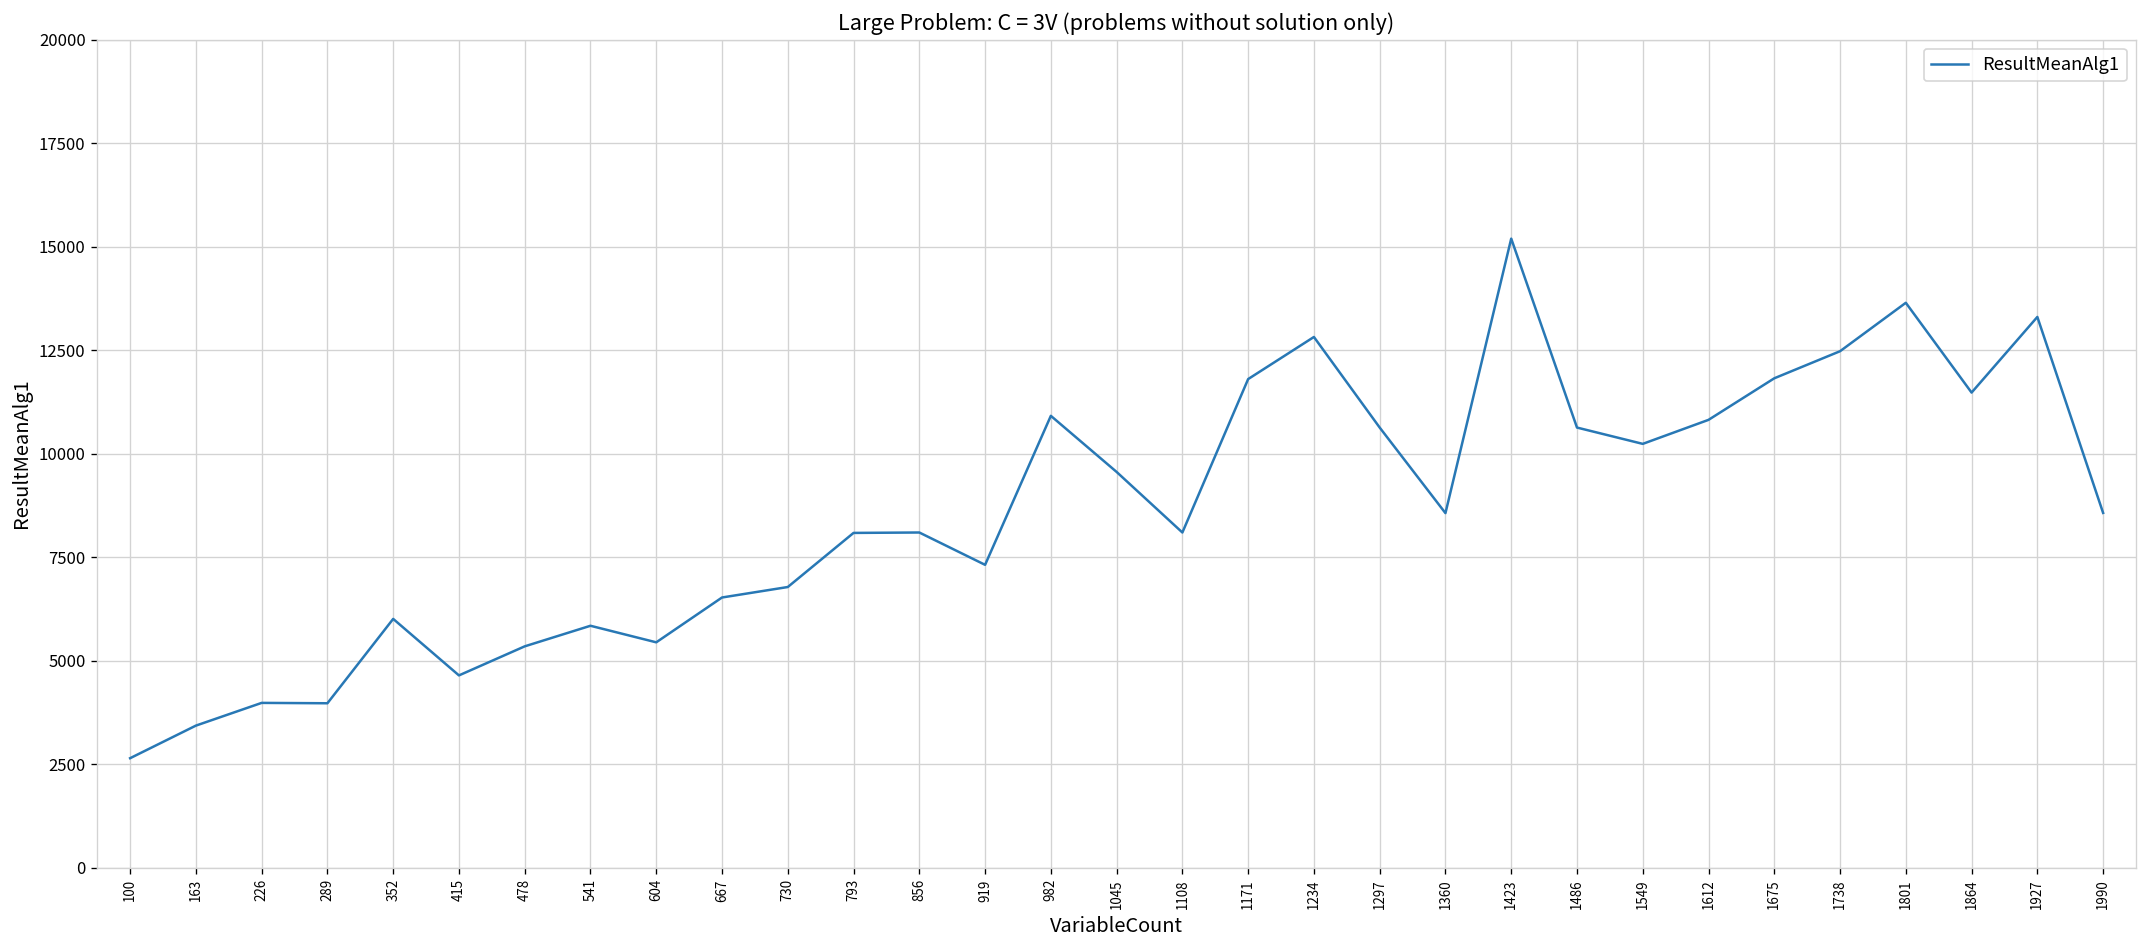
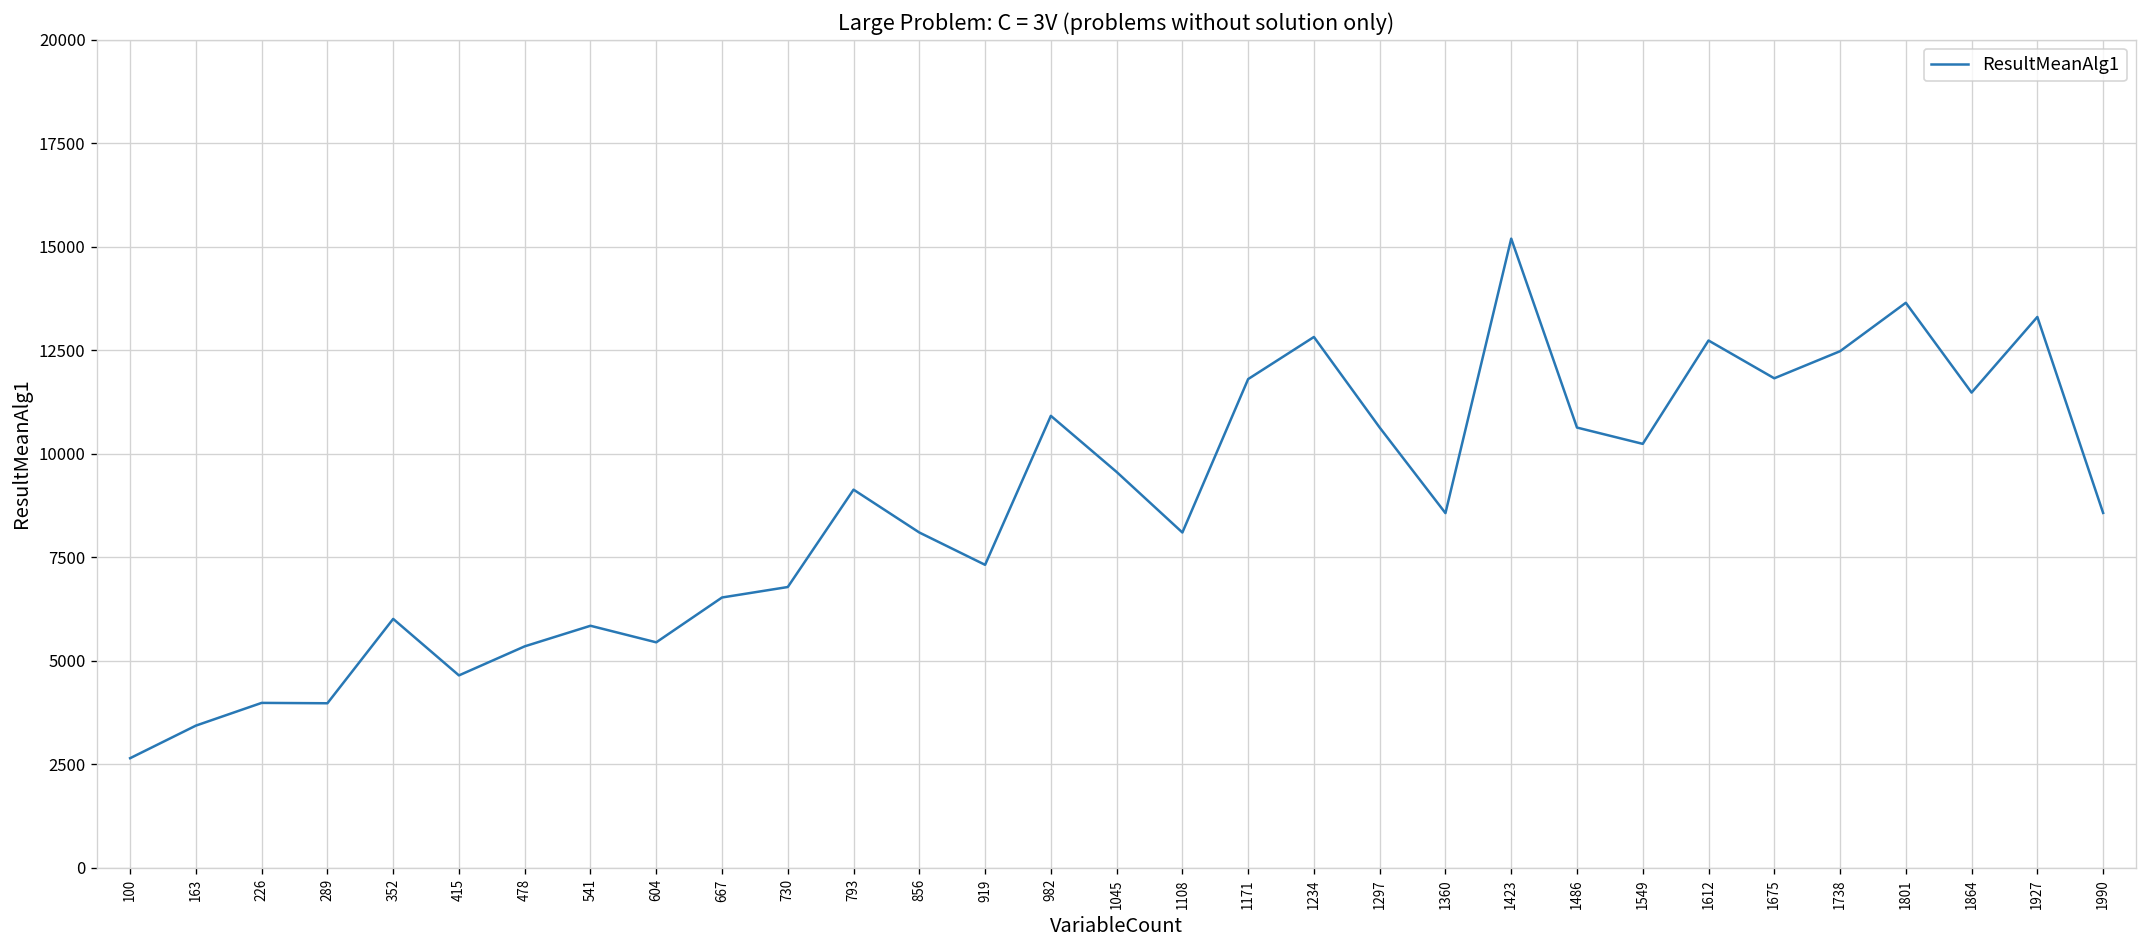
  {
    "100": 2600,
    "163": 3400,
    "226": 4000,
    "289": 4000,
    "352": 6000,
    "415": 4600,
    "478": 5300,
    "541": 5800,
    "604": 5400,
    "667": 6500,
    "730": 6800,
-   "793": 8100,
+   "793": 9100,
    "856": 8100,
    "919": 7300,
    "982": 10900,
    "1045": 9600,
    "1108": 8100,
    "1171": 11800,
    "1234": 12800,
    "1297": 10600,
    "1360": 8600,
    "1423": 15200,
    "1486": 10600,
    "1549": 10200,
-   "1612": 10800,
+   "1612": 12700,
    "1675": 11800,
    "1738": 12500,
    "1801": 13600,
    "1864": 11500,
    "1927": 13300,
    "1990": 8600
  }
